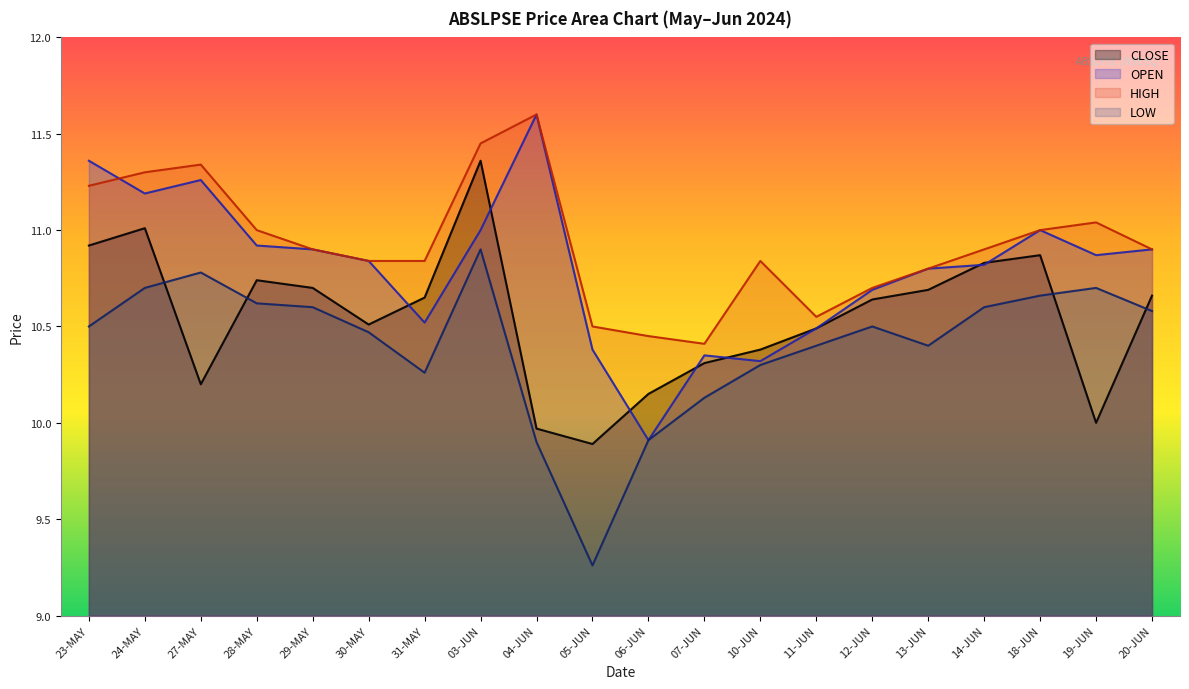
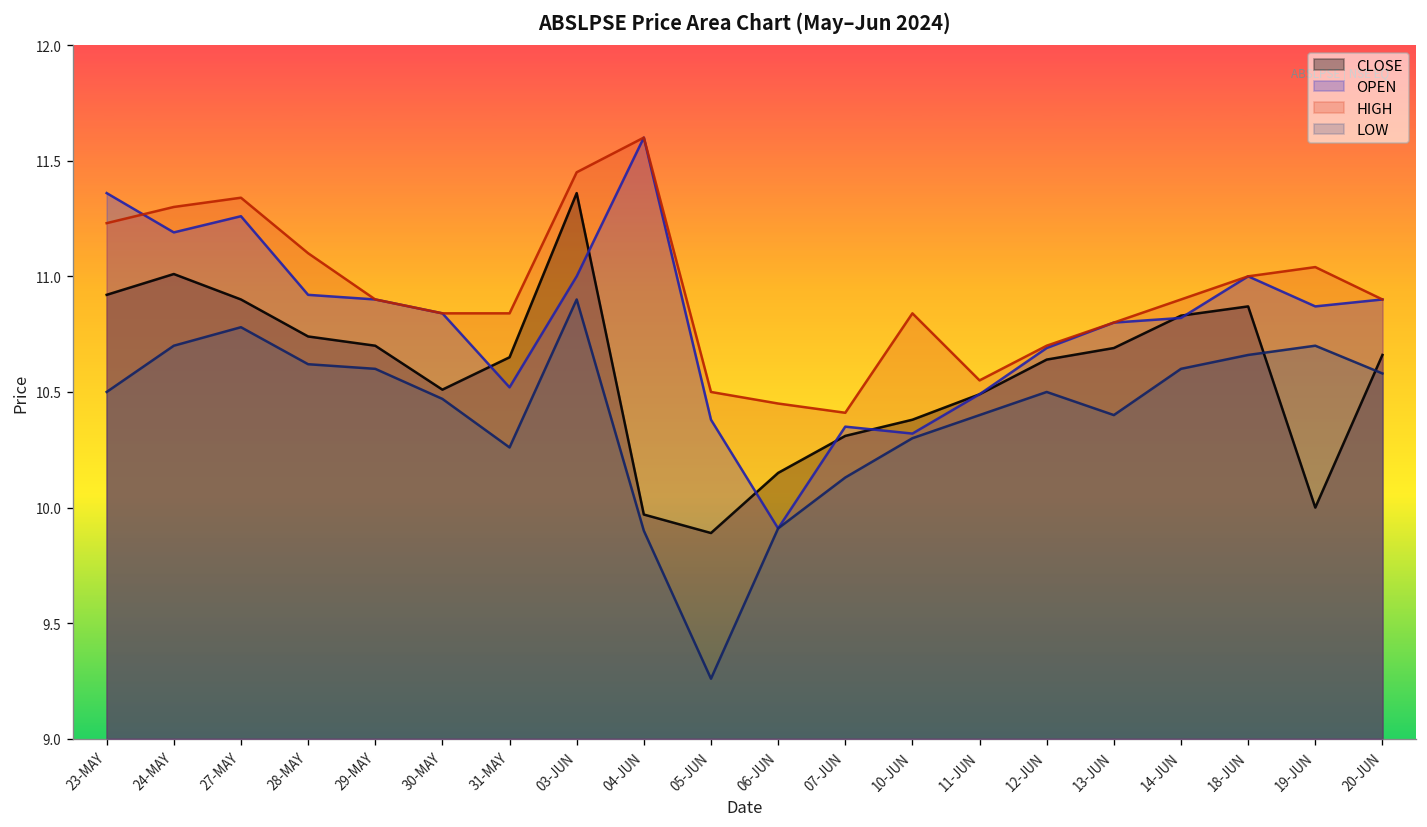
  {
    "CLOSE": {
      "23-MAY": 10.92,
      "24-MAY": 11.0,
-     "27-MAY": 10.2,
+     "27-MAY": 10.9,
      "28-MAY": 10.74,
      "29-MAY": 10.7,
      "30-MAY": 10.5,
      "31-MAY": 10.65,
      "03-JUN": 11.36,
      "04-JUN": 9.97,
      "05-JUN": 9.9,
      "06-JUN": 10.15,
      "07-JUN": 10.3,
      "10-JUN": 10.38,
      "12-JUN": 10.64,
      "13-JUN": 10.7,
      "18-JUN": 10.87,
      "19-JUN": 10.0,
      "20-JUN": 10.66
    },
    "HIGH": {
      "23-MAY": 11.23,
      "24-MAY": 11.3,
      "27-MAY": 11.34,
-     "28-MAY": 11.0,
+     "28-MAY": 11.1,
      "31-MAY": 10.84,
      "03-JUN": 11.45,
      "05-JUN": 10.5,
      "06-JUN": 10.45,
      "07-JUN": 10.4,
      "10-JUN": 10.84,
      "11-JUN": 10.55,
      "14-JUN": 10.9,
      "19-JUN": 11.04
    }
  }
